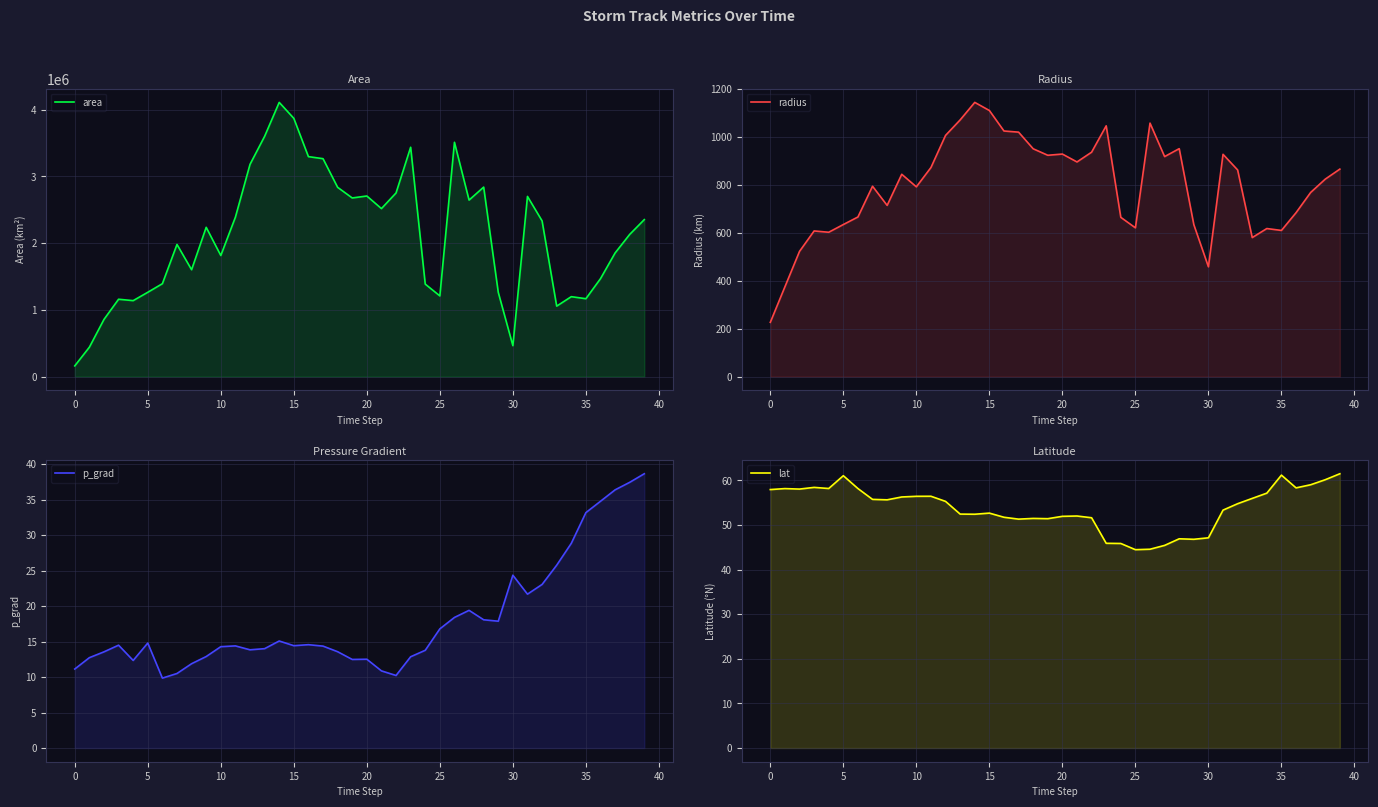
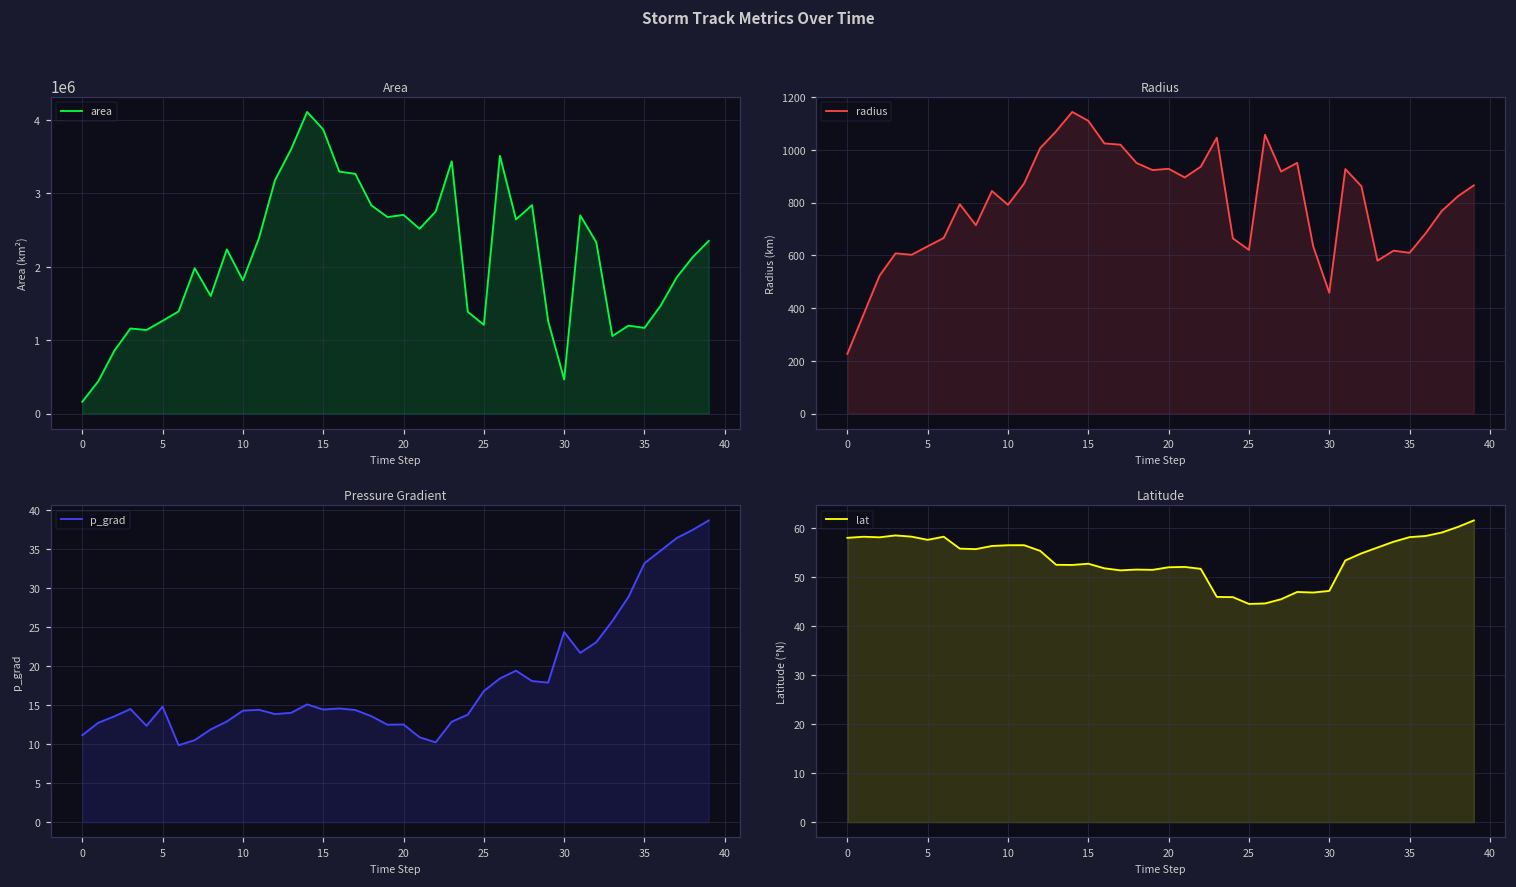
  {
    "Area": {
      "0": 200000,
      "5": 1300000,
      "10": 1800000,
      "15": 3900000,
      "20": 2700000,
      "25": 1200000,
      "30": 500000,
      "35": 1200000
    },
    "Radius": {
      "0": 230,
      "5": 630,
      "10": 790,
      "15": 1110,
      "20": 930,
      "25": 620,
      "30": 460,
      "35": 610
    },
    "Pressure Gradient": {
      "0": 11,
      "5": 15,
      "10": 14,
      "15": 14,
      "20": 13,
      "25": 17,
      "30": 24,
      "35": 33
    },
    "Latitude": {
      "0": 58,
-     "5": 61,
+     "5": 58,
      "10": 56,
      "15": 53,
      "20": 52,
      "25": 44,
      "30": 47,
-     "35": 61
+     "35": 58
    }
  }
